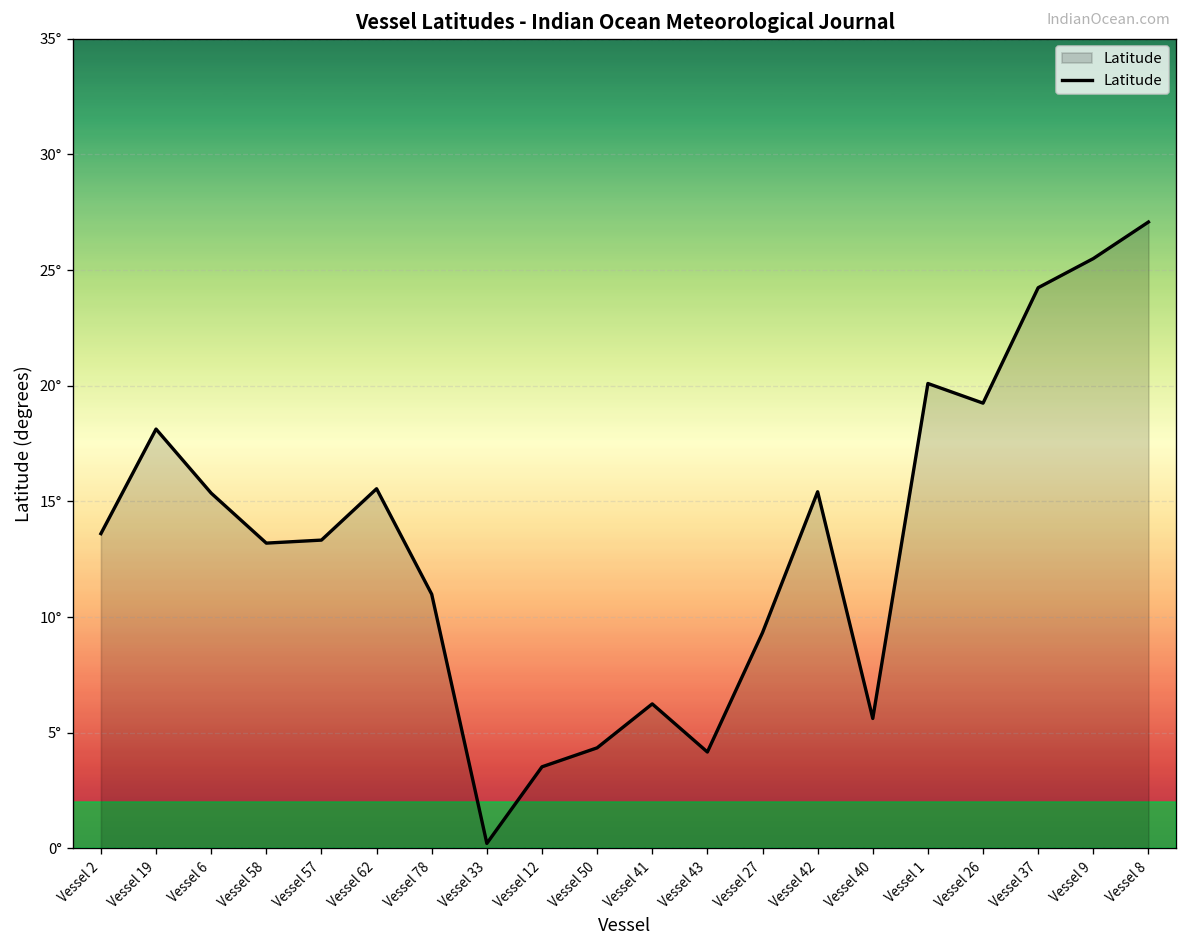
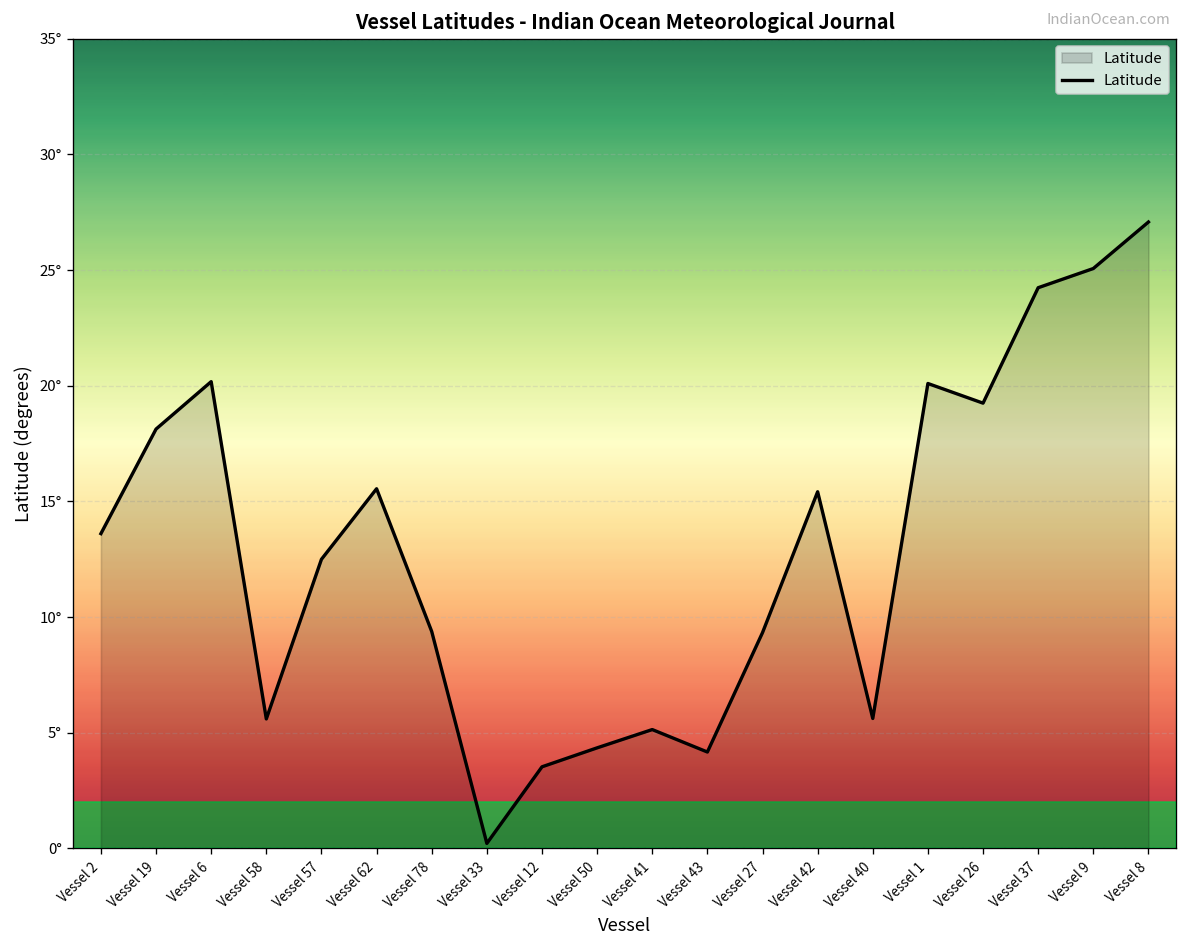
  {
    "Vessel 2": "13.6°",
    "Vessel 19": "18.1°",
-   "Vessel 6": "15.4°",
-   "Vessel 58": "13.2°",
-   "Vessel 57": "13.3°",
+   "Vessel 6": "20.2°",
+   "Vessel 58": "5.6°",
+   "Vessel 57": "12.5°",
    "Vessel 62": "15.6°",
-   "Vessel 78": "11.0°",
+   "Vessel 78": "9.4°",
    "Vessel 12": "3.5°",
    "Vessel 50": "4.4°",
-   "Vessel 41": "6.3°",
+   "Vessel 41": "5.1°",
    "Vessel 43": "4.2°",
    "Vessel 27": "9.3°",
    "Vessel 42": "15.4°",
    "Vessel 40": "5.6°",
    "Vessel 1": "20.1°",
    "Vessel 26": "19.3°",
    "Vessel 37": "24.2°",
-   "Vessel 9": "25.5°",
+   "Vessel 9": "25.1°",
    "Vessel 8": "27.1°"
  }
